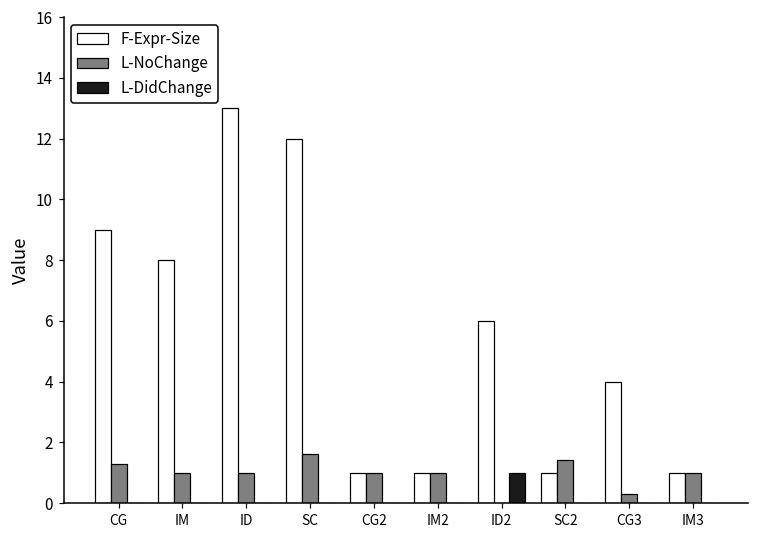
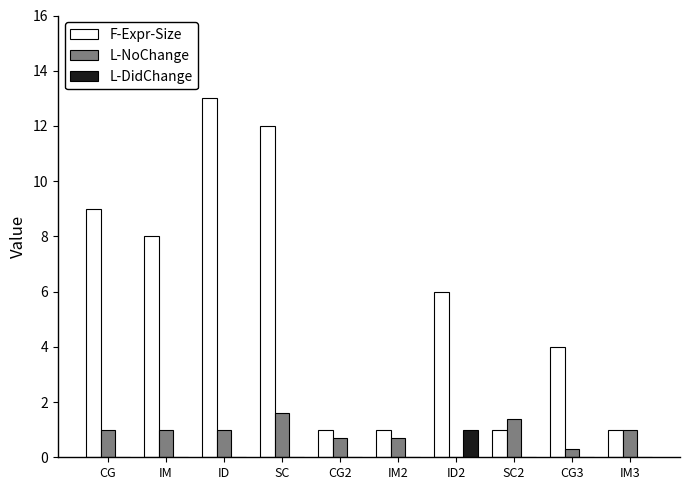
  {
    "F-Expr-Size": {
      "CG": 9.0,
      "IM": 8.0,
      "ID": 13.0,
      "SC": 12.0,
      "CG2": 1.0,
      "IM2": 1.0,
      "ID2": 6.0,
      "SC2": 1.0,
      "CG3": 4.0,
      "IM3": 1.0
    },
    "L-NoChange": {
-     "CG": 1.3,
+     "CG": 1.0,
      "IM": 1.0,
      "ID": 1.0,
      "SC": 1.6,
-     "CG2": 1.0,
-     "IM2": 1.0,
+     "CG2": 0.7,
+     "IM2": 0.7,
      "ID2": 0.0,
      "SC2": 1.4,
      "CG3": 0.3,
      "IM3": 1.0
    },
    "L-DidChange": {
      "CG": 0.0,
      "IM": 0.0,
      "ID": 0.0,
      "SC": 0.0,
      "CG2": 0.0,
      "IM2": 0.0,
      "ID2": 1.0,
      "SC2": 0.0,
      "CG3": 0.0,
      "IM3": 0.0
    }
  }
